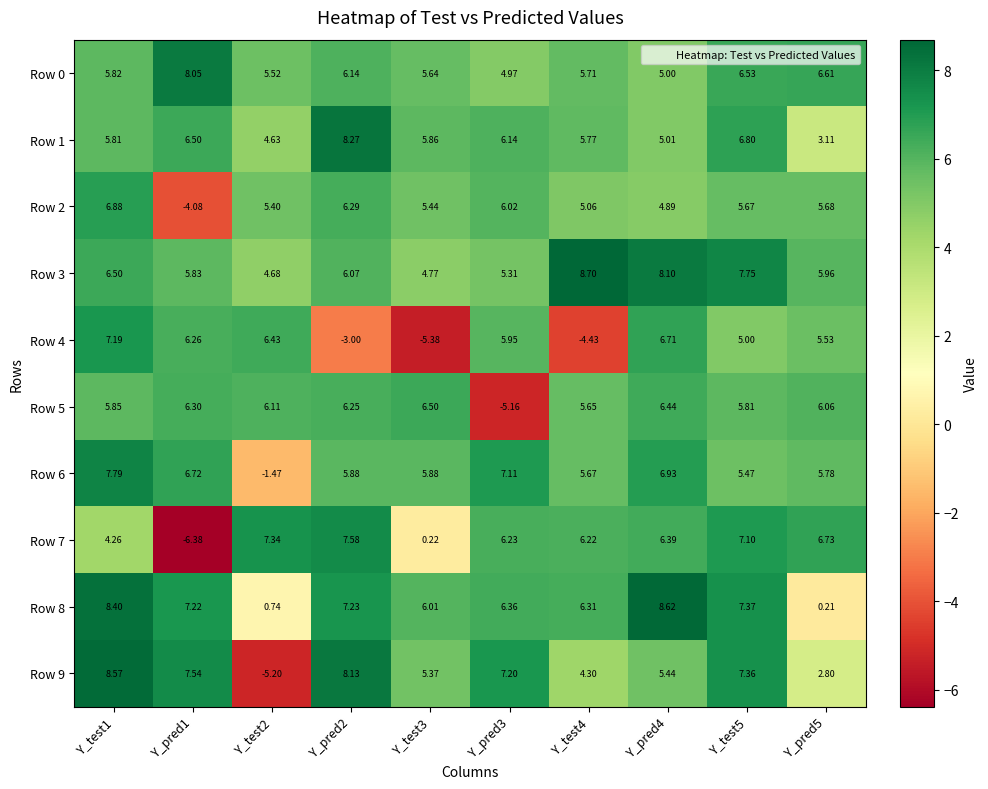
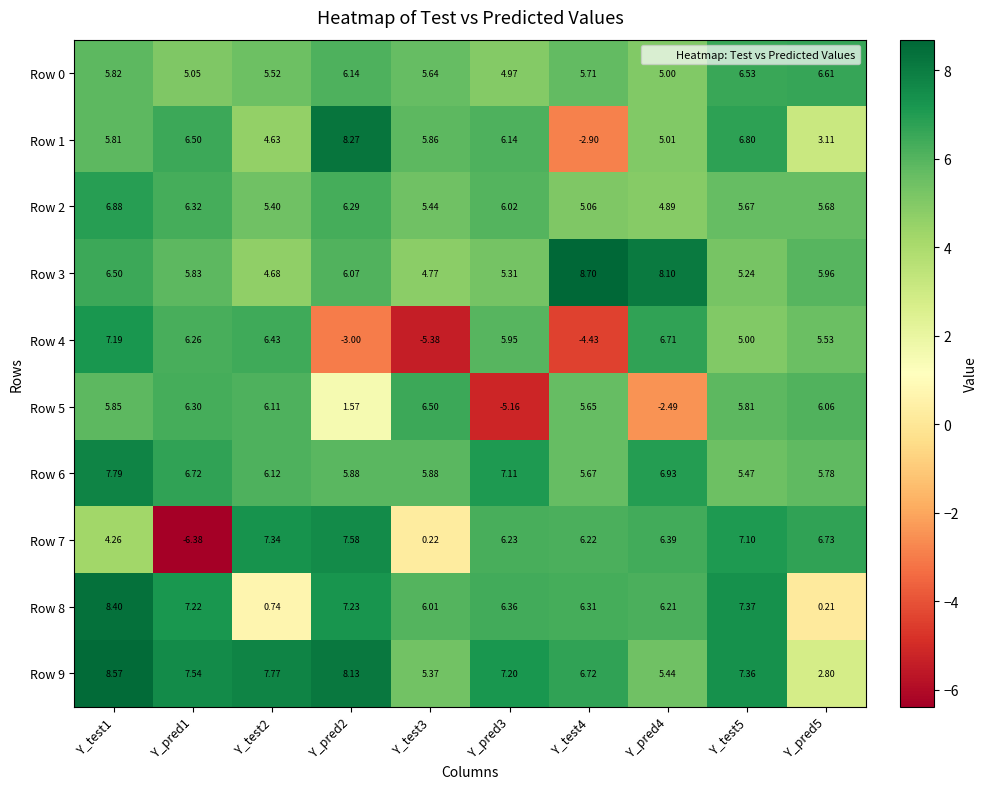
  {
    "Row 0": {
      "Y_test1": 5.82,
-     "Y_pred1": 8.05,
+     "Y_pred1": 5.05,
      "Y_test2": 5.52,
      "Y_pred2": 6.14,
      "Y_test3": 5.64,
      "Y_pred3": 4.97,
      "Y_test4": 5.71,
      "Y_pred4": 5.00,
      "Y_test5": 6.53,
      "Y_pred5": 6.61
    },
    "Row 1": {
      "Y_test1": 5.81,
      "Y_pred1": 6.50,
      "Y_test2": 4.63,
      "Y_pred2": 8.27,
      "Y_test3": 5.86,
      "Y_pred3": 6.14,
-     "Y_test4": 5.77,
+     "Y_test4": -2.90,
      "Y_pred4": 5.01,
      "Y_test5": 6.80,
      "Y_pred5": 3.11
    },
    "Row 2": {
      "Y_test1": 6.88,
-     "Y_pred1": -4.08,
+     "Y_pred1": 6.32,
      "Y_test2": 5.40,
      "Y_pred2": 6.29,
      "Y_test3": 5.44,
      "Y_pred3": 6.02,
      "Y_test4": 5.06,
      "Y_pred4": 4.89,
      "Y_test5": 5.67,
      "Y_pred5": 5.68
    },
    "Row 3": {
      "Y_test1": 6.50,
      "Y_pred1": 5.83,
      "Y_test2": 4.68,
      "Y_pred2": 6.07,
      "Y_test3": 4.77,
      "Y_pred3": 5.31,
      "Y_test4": 8.70,
      "Y_pred4": 8.10,
-     "Y_test5": 7.75,
+     "Y_test5": 5.24,
      "Y_pred5": 5.96
    },
    "Row 4": {
      "Y_test1": 7.19,
      "Y_pred1": 6.26,
      "Y_test2": 6.43,
      "Y_pred2": -3.00,
      "Y_test3": -5.38,
      "Y_pred3": 5.95,
      "Y_test4": -4.43,
      "Y_pred4": 6.71,
      "Y_test5": 5.00,
      "Y_pred5": 5.53
    },
    "Row 5": {
      "Y_test1": 5.85,
      "Y_pred1": 6.30,
      "Y_test2": 6.11,
-     "Y_pred2": 6.25,
+     "Y_pred2": 1.57,
      "Y_test3": 6.50,
      "Y_pred3": -5.16,
      "Y_test4": 5.65,
-     "Y_pred4": 6.44,
+     "Y_pred4": -2.49,
      "Y_test5": 5.81,
      "Y_pred5": 6.06
    },
    "Row 6": {
      "Y_test1": 7.79,
      "Y_pred1": 6.72,
-     "Y_test2": -1.47,
+     "Y_test2": 6.12,
      "Y_pred2": 5.88,
      "Y_test3": 5.88,
      "Y_pred3": 7.11,
      "Y_test4": 5.67,
      "Y_pred4": 6.93,
      "Y_test5": 5.47,
      "Y_pred5": 5.78
    },
    "Row 7": {
      "Y_test1": 4.26,
      "Y_pred1": -6.38,
      "Y_test2": 7.34,
      "Y_pred2": 7.58,
      "Y_test3": 0.22,
      "Y_pred3": 6.23,
      "Y_test4": 6.22,
      "Y_pred4": 6.39,
      "Y_test5": 7.10,
      "Y_pred5": 6.73
    },
    "Row 8": {
      "Y_test1": 8.40,
      "Y_pred1": 7.22,
      "Y_test2": 0.74,
      "Y_pred2": 7.23,
      "Y_test3": 6.01,
      "Y_pred3": 6.36,
      "Y_test4": 6.31,
-     "Y_pred4": 8.62,
+     "Y_pred4": 6.21,
      "Y_test5": 7.37,
      "Y_pred5": 0.21
    },
    "Row 9": {
      "Y_test1": 8.57,
      "Y_pred1": 7.54,
-     "Y_test2": -5.20,
+     "Y_test2": 7.77,
      "Y_pred2": 8.13,
      "Y_test3": 5.37,
      "Y_pred3": 7.20,
-     "Y_test4": 4.30,
+     "Y_test4": 6.72,
      "Y_pred4": 5.44,
      "Y_test5": 7.36,
      "Y_pred5": 2.80
    }
  }
